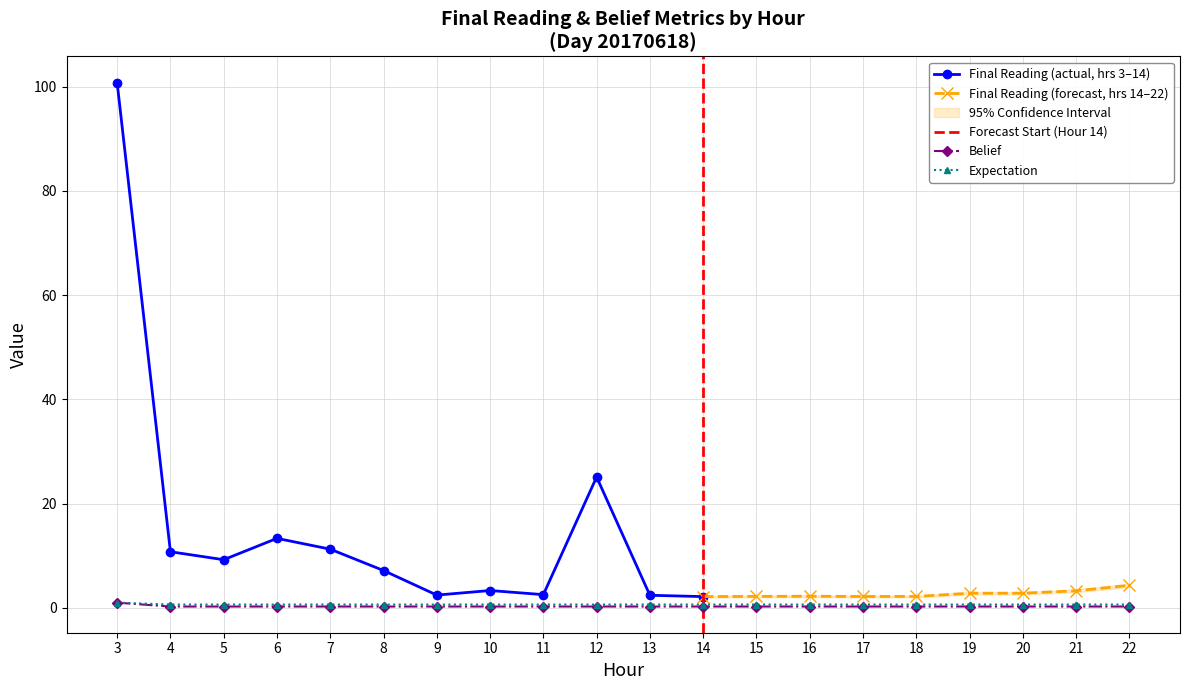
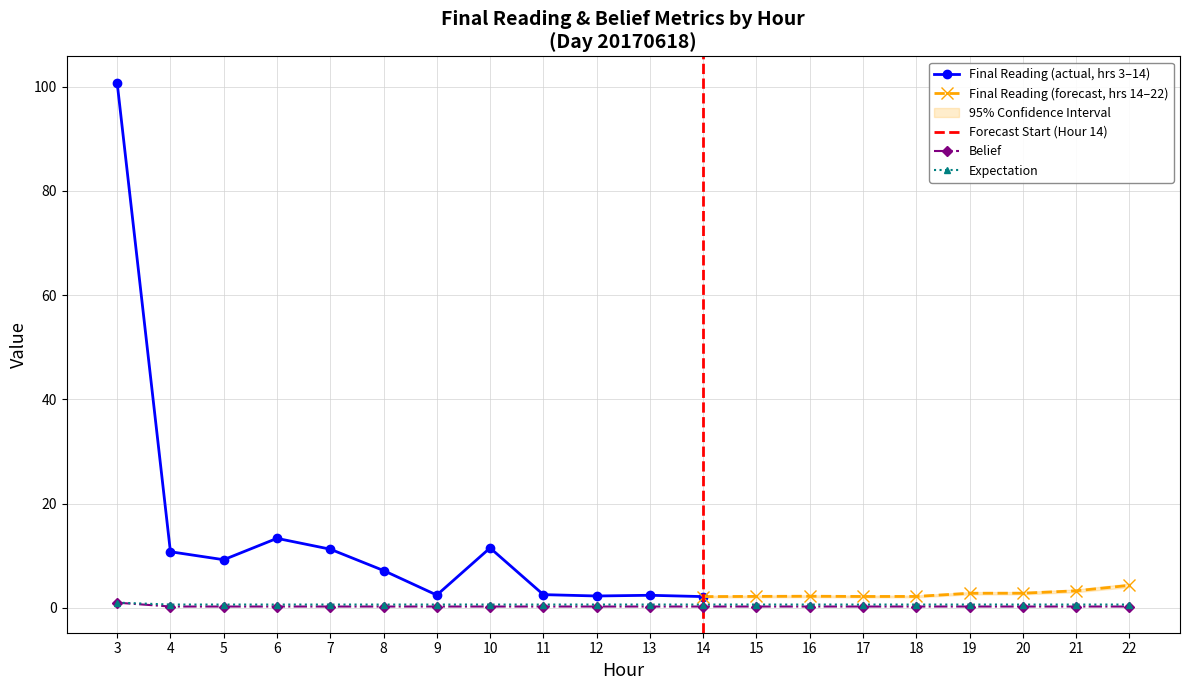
  {
    "Final Reading (actual, hrs 3–14)": {
      "3": 101,
      "4": 11,
      "5": 9,
      "6": 13,
      "7": 11,
      "8": 7,
      "9": 2,
-     "10": 3,
+     "10": 11,
      "11": 3,
-     "12": 25,
+     "12": 2,
      "13": 2
    }
  }
